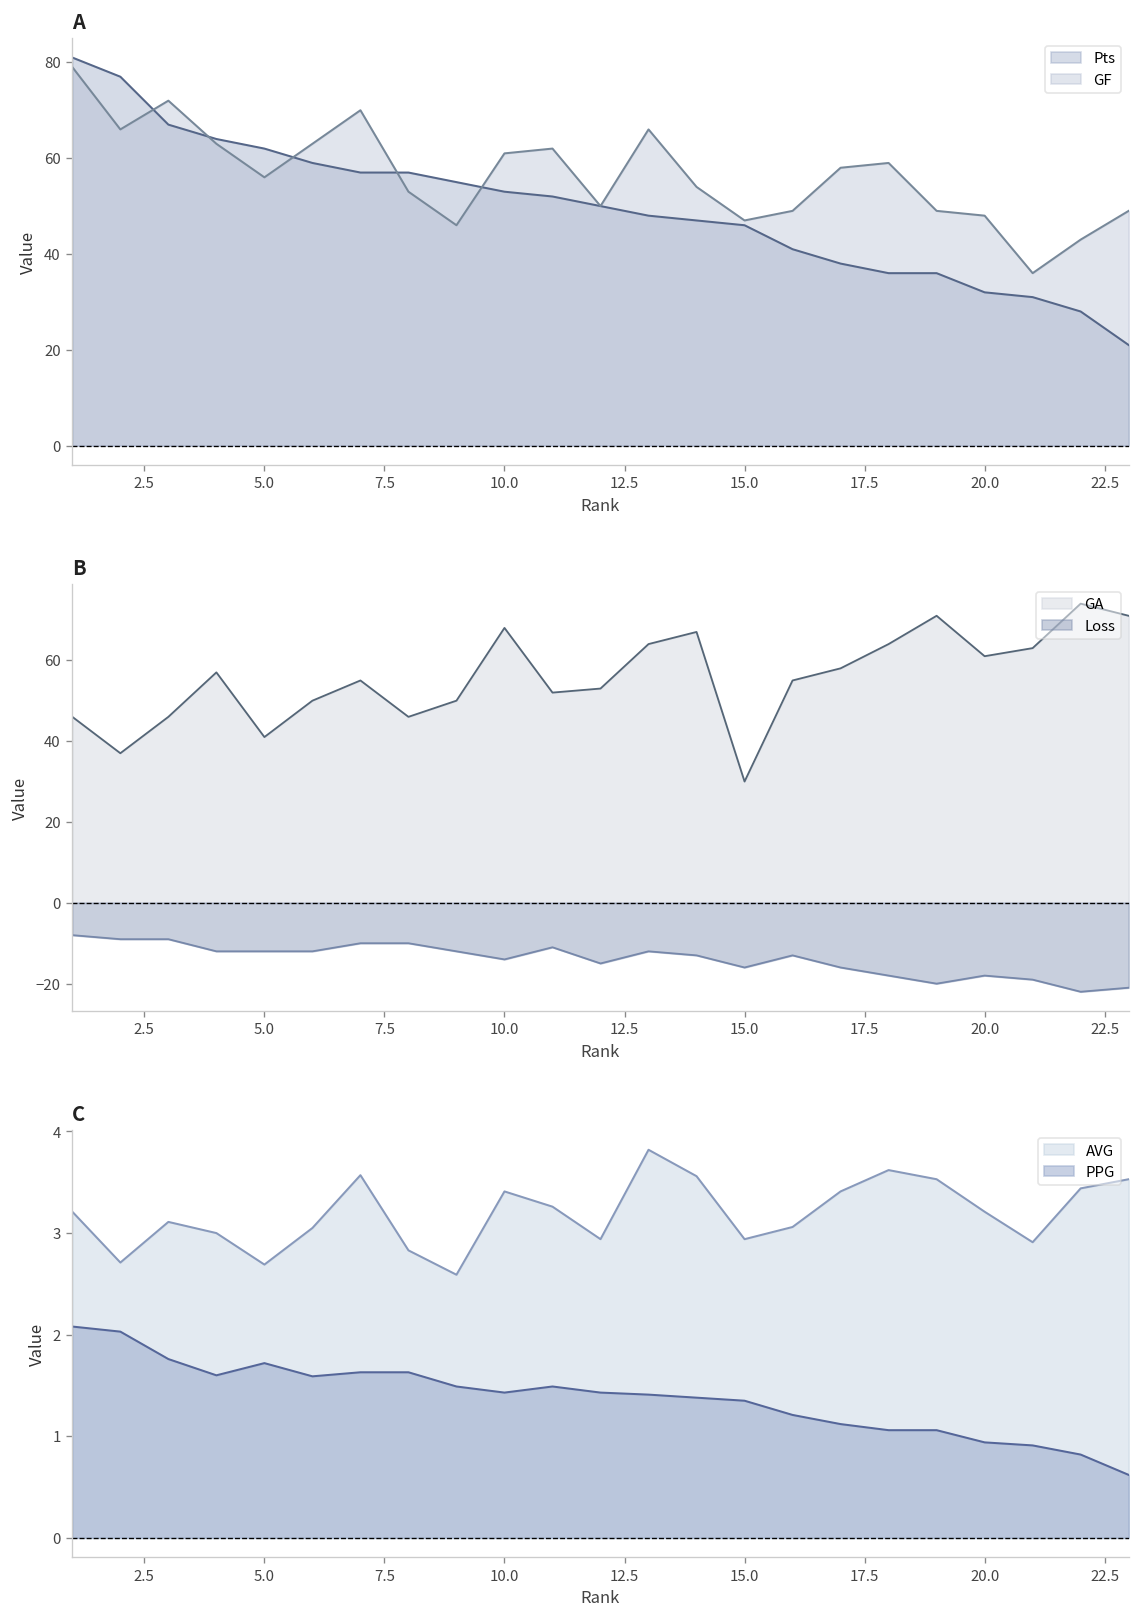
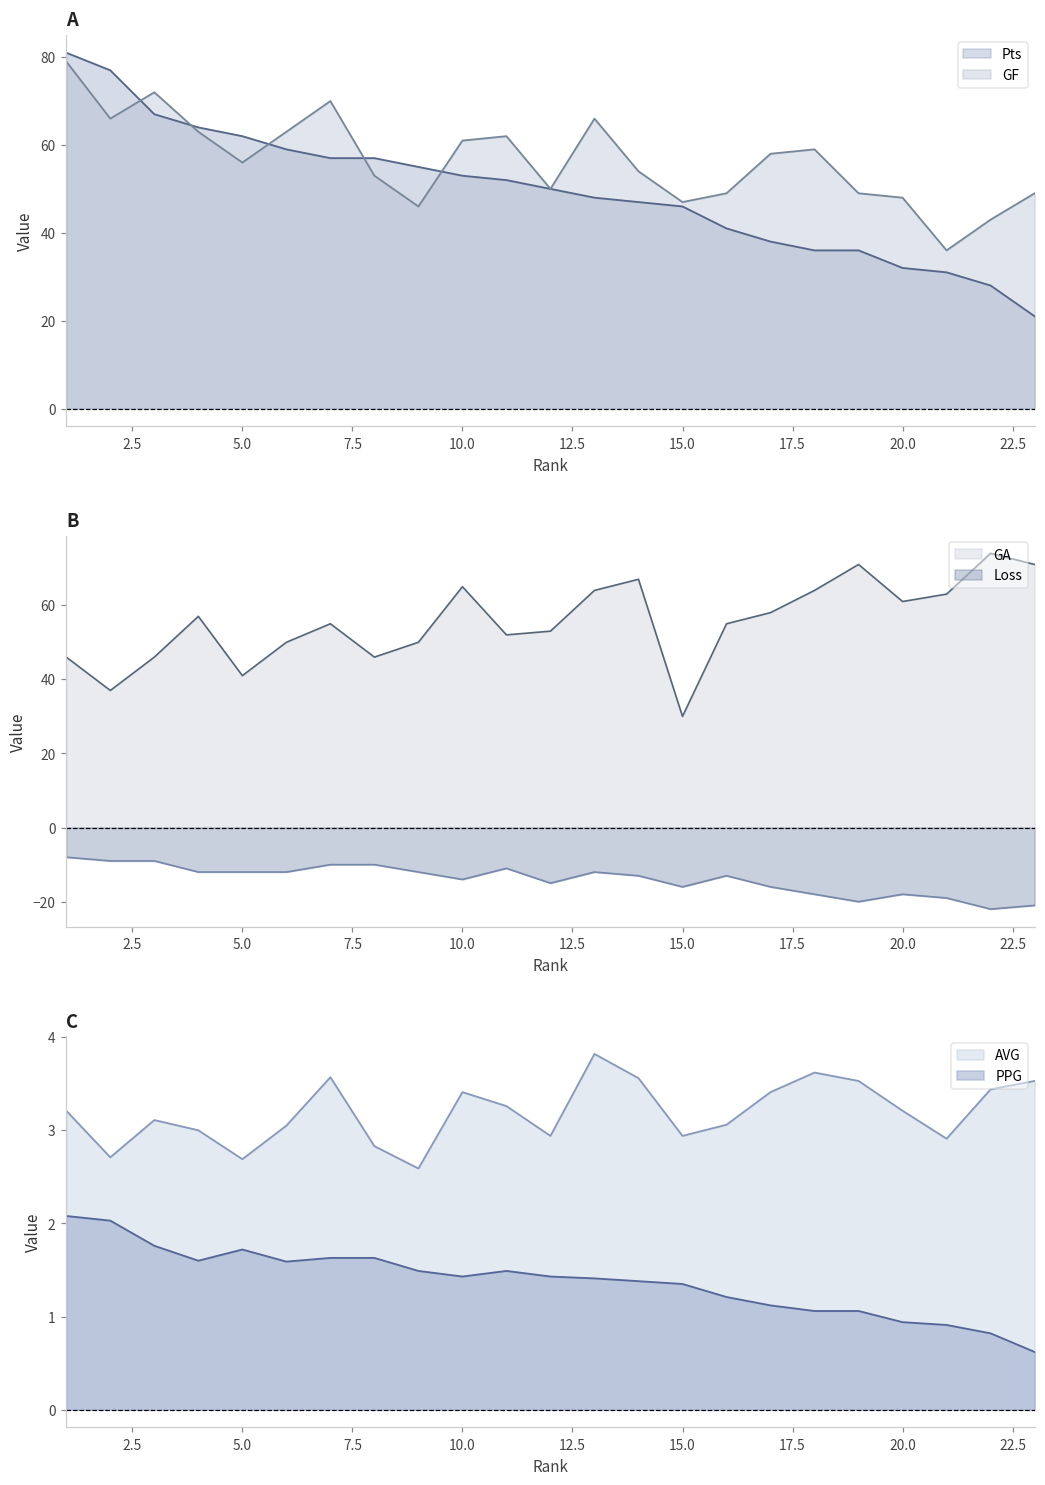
  {
    "B": {
      "GA": {
        "5.0": 41,
-       "10.0": 68,
+       "10.0": 65,
        "15.0": 30,
        "20.0": 61
      }
    }
  }
